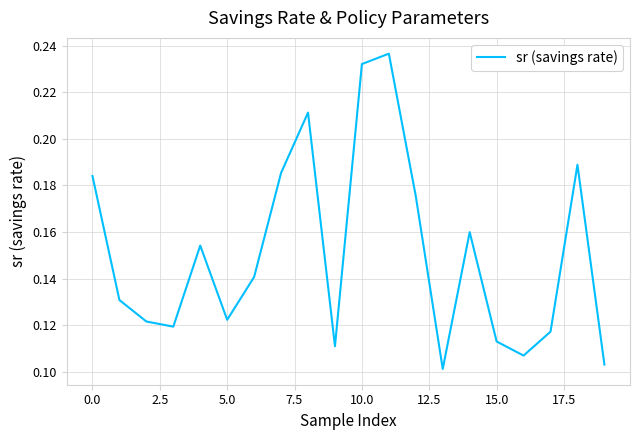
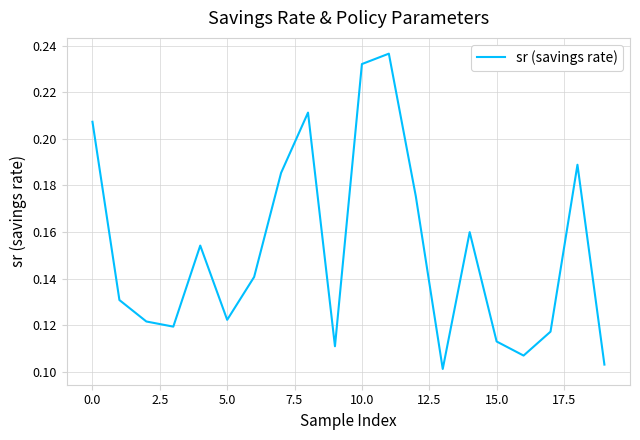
  {
-   "0.0": 0.184,
+   "0.0": 0.207,
    "5.0": 0.122,
    "10.0": 0.232,
    "15.0": 0.113
  }
